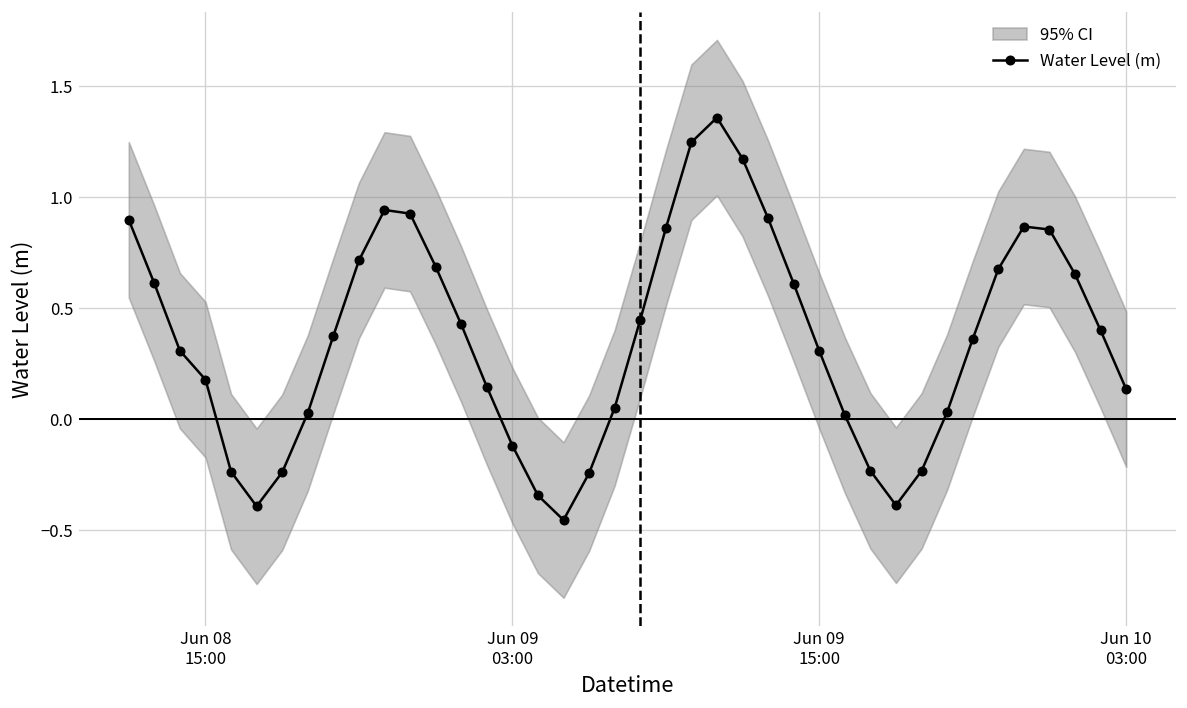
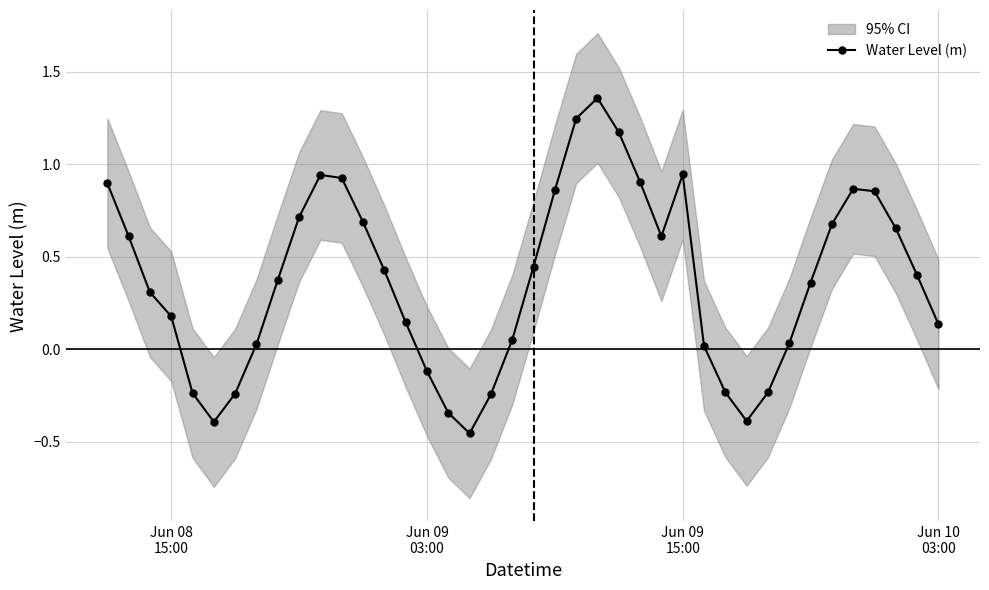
  {
    "Water Level (m)": {
      "Jun 08 15:00": 0.18,
      "Jun 09 03:00": -0.12,
-     "Jun 09 15:00": 0.31,
+     "Jun 09 15:00": 0.94,
      "Jun 10 03:00": 0.14
    }
  }
